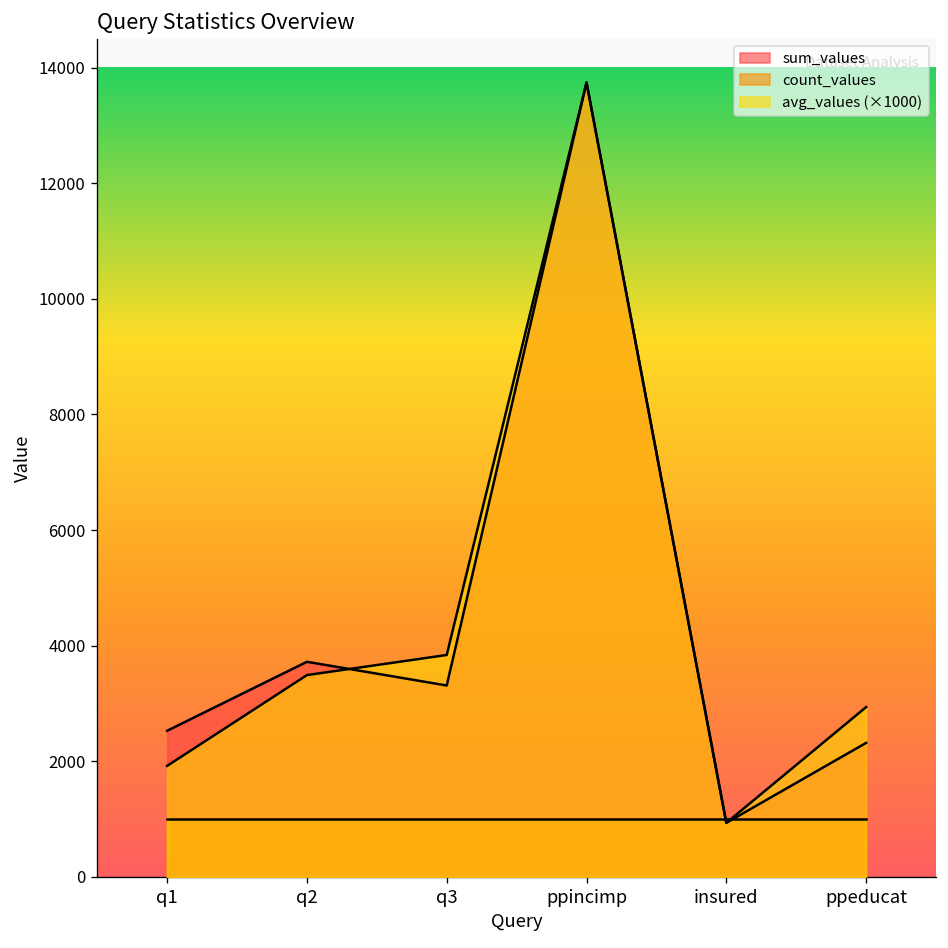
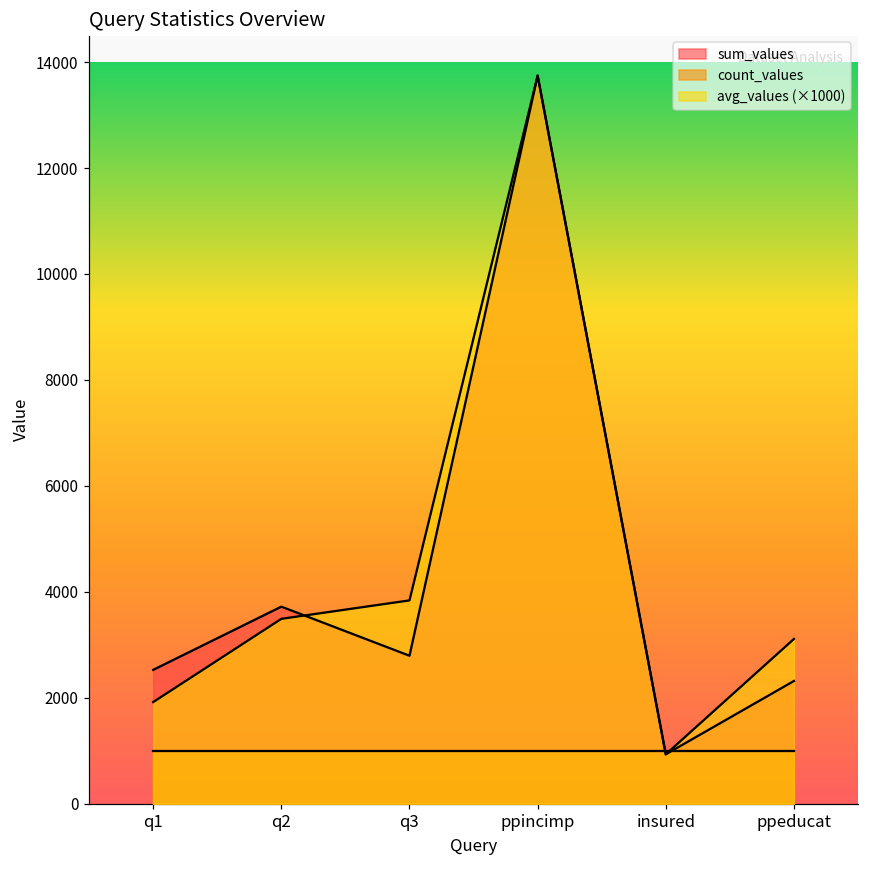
  {
    "sum_values": {
      "q1": 2500,
      "q2": 3700,
-     "q3": 3300,
+     "q3": 2800,
      "ppeducat": 2300
    },
    "count_values": {
      "q1": 1000,
      "q2": 1000,
      "q3": 1000,
      "ppincimp": 1000,
      "insured": 1000,
      "ppeducat": 1000
    },
    "avg_values (×1000)": {
      "q1": 1900,
      "q2": 3500,
      "q3": 3800,
-     "ppeducat": 2900
+     "ppeducat": 3100
    }
  }
